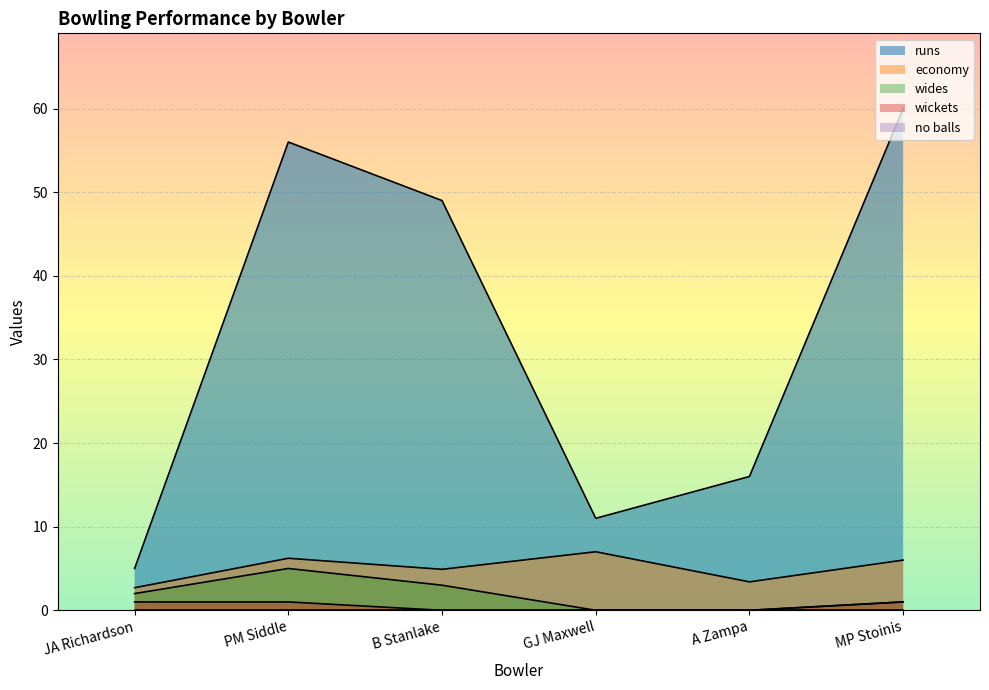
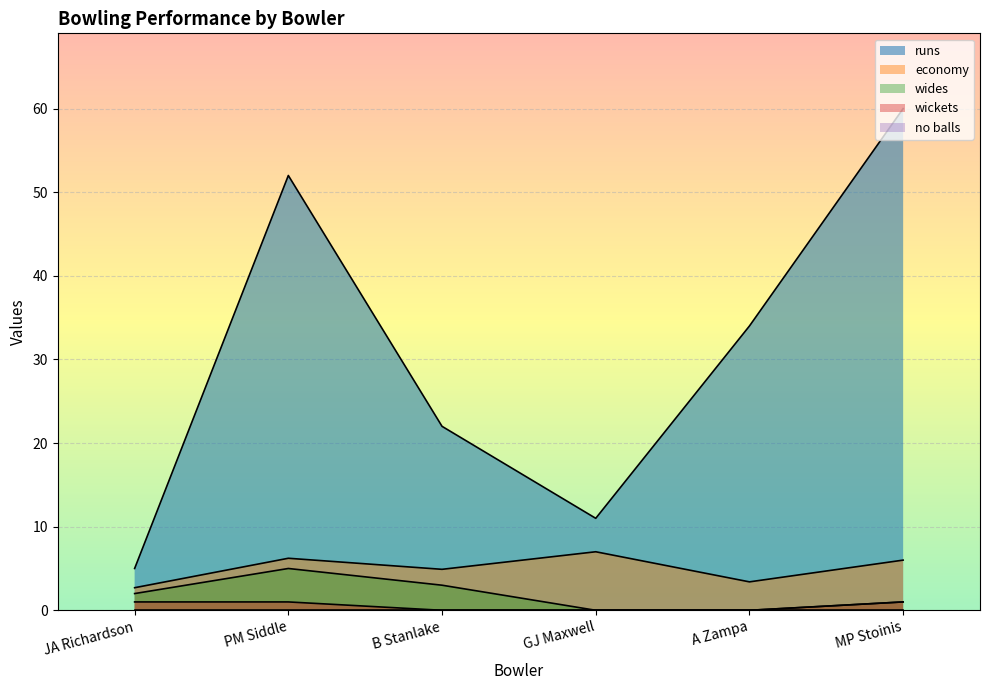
  {
    "runs": {
      "JA Richardson": 5,
-     "PM Siddle": 56,
-     "B Stanlake": 49,
+     "PM Siddle": 52,
+     "B Stanlake": 22,
      "GJ Maxwell": 11,
-     "A Zampa": 16
+     "A Zampa": 34
    },
    "wides": {
      "JA Richardson": 2,
      "PM Siddle": 5,
      "B Stanlake": 3
    },
    "no balls": {
      "JA Richardson": 0,
      "PM Siddle": 0,
      "MP Stoinis": 0
    }
  }
